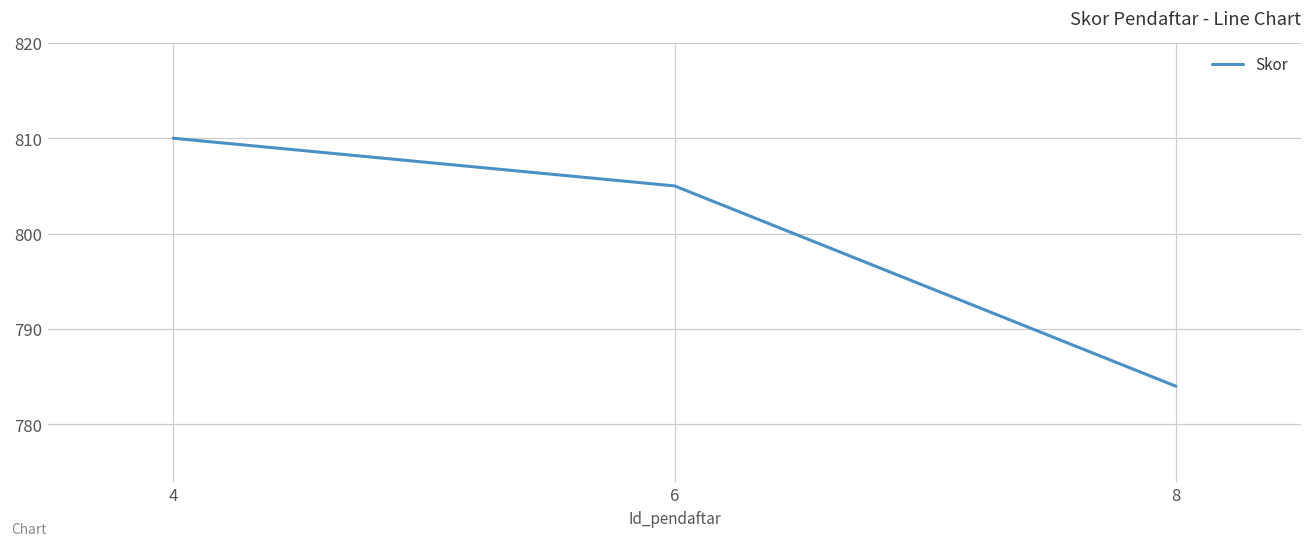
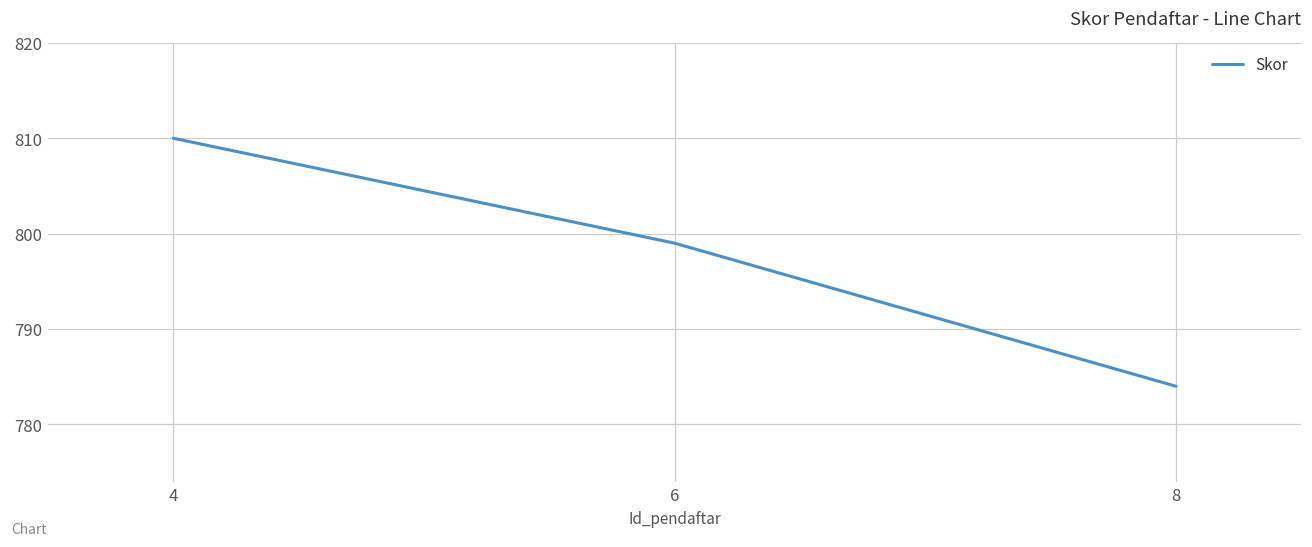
  {
    "4": 810,
-   "6": 805,
+   "6": 799,
    "8": 784
  }
